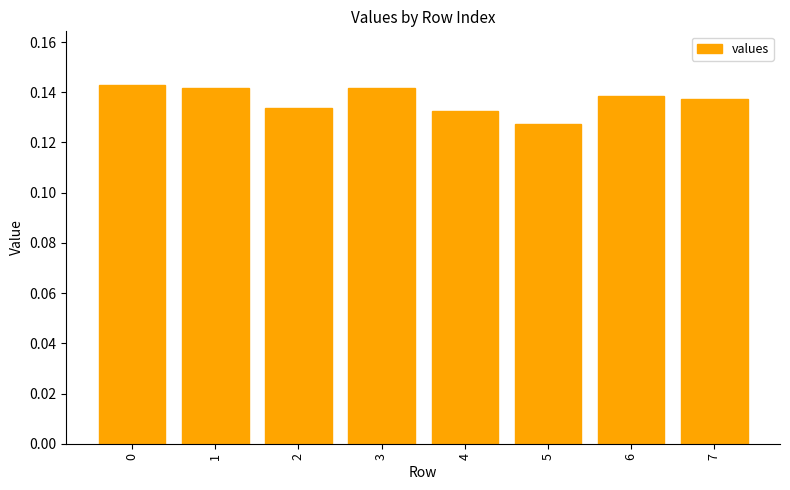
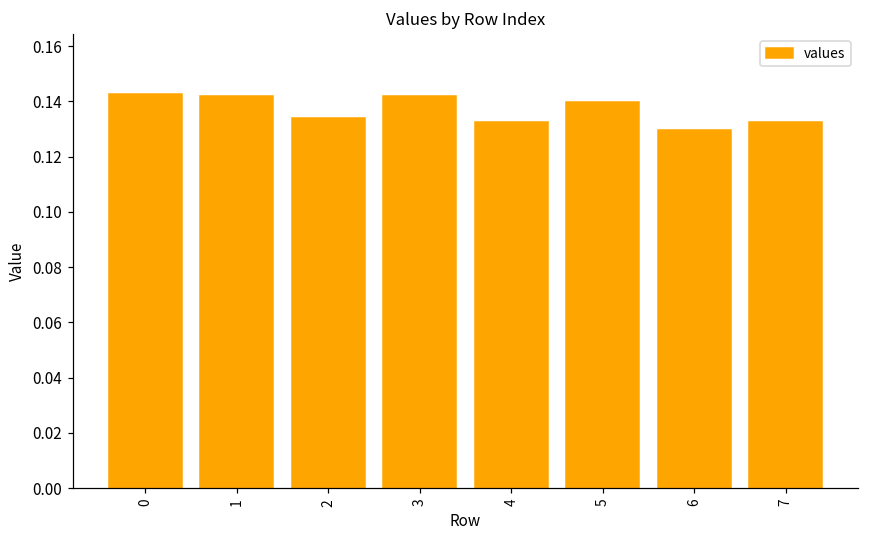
  {
    "0": 0.143,
    "1": 0.142,
    "2": 0.134,
    "3": 0.142,
    "4": 0.133,
-   "5": 0.128,
-   "6": 0.138,
-   "7": 0.137
+   "5": 0.140,
+   "6": 0.130,
+   "7": 0.133
  }
